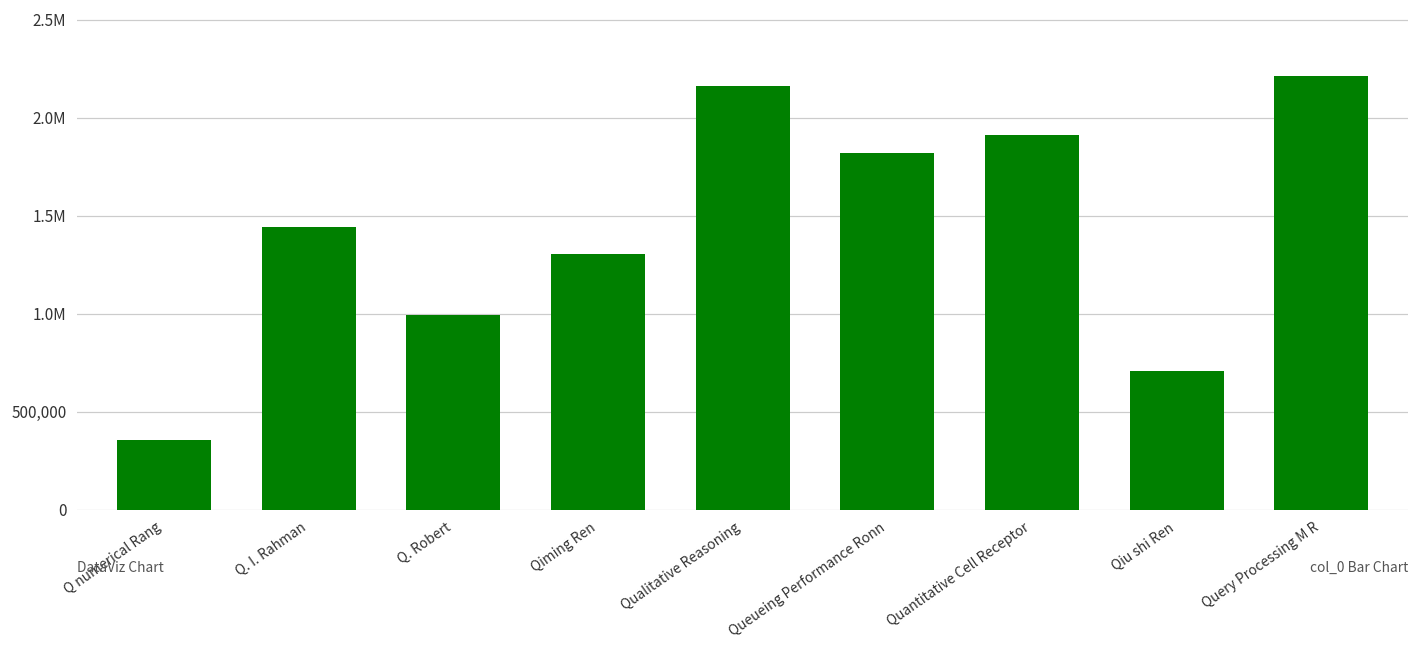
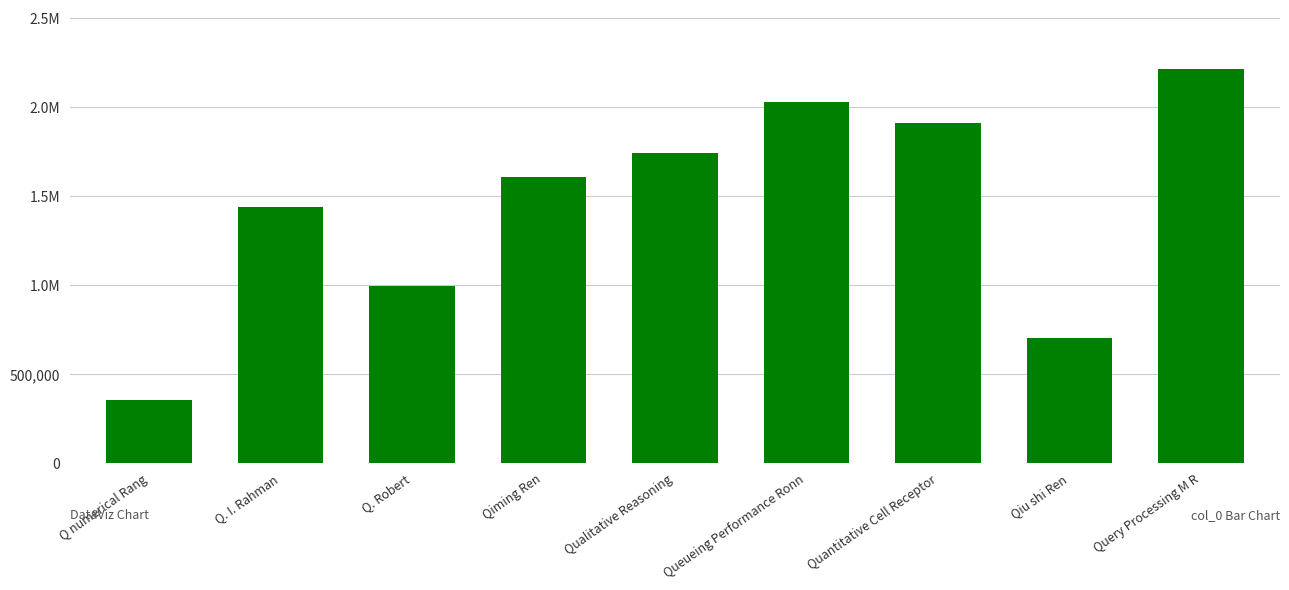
  {
    "Q numerical Rang": "360,000",
    "Q. I. Rahman": "1,440,000",
    "Q. Robert": "990,000",
-   "Qiming Ren": "1,300,000",
-   "Qualitative Reasoning": "2,160,000",
-   "Queueing Performance Ronn": "1,820,000",
+   "Qiming Ren": "1,610,000",
+   "Qualitative Reasoning": "1,740,000",
+   "Queueing Performance Ronn": "2,030,000",
    "Quantitative Cell Receptor": "1,910,000",
    "Qiu shi Ren": "710,000",
    "Query Processing M R": "2,210,000"
  }
